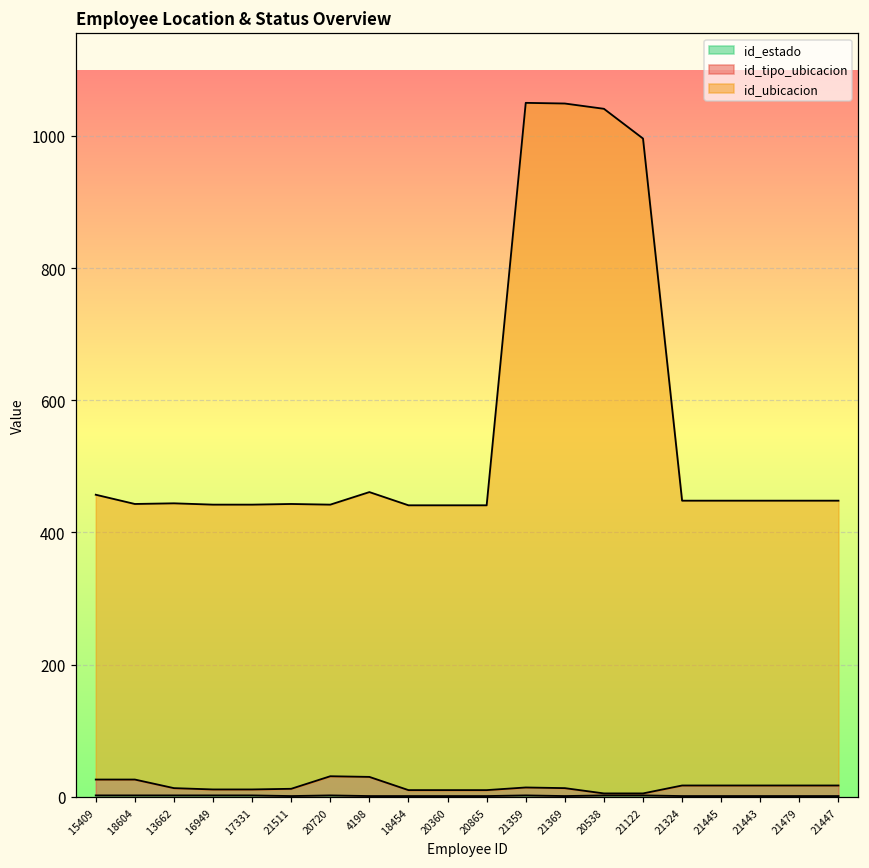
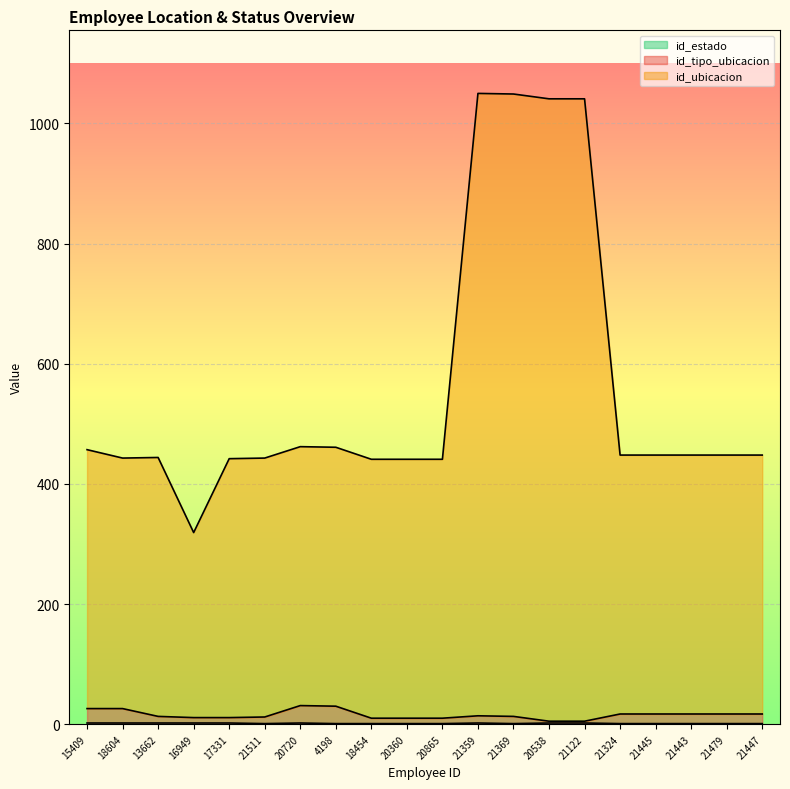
  {
    "id_estado": {
      "15409": 0,
      "18604": 0,
      "13662": 0,
      "16949": 0,
      "17331": 0,
      "21511": 0,
      "20720": 0,
      "4198": 0,
      "18454": 0,
      "20360": 0,
      "20865": 0,
      "21359": 0,
      "21369": 0,
      "21324": 0,
      "21445": 0,
      "21443": 0,
      "21479": 0,
      "21447": 0
    },
    "id_tipo_ubicacion": {
      "15409": 20,
      "18604": 20,
      "13662": 10,
      "16949": 10,
      "17331": 10,
      "21511": 10,
      "20720": 30,
      "4198": 30,
      "18454": 10,
      "20360": 10,
      "20865": 10,
      "21359": 10,
      "21369": 10,
      "21324": 20,
      "21445": 20,
      "21443": 20,
      "21479": 20,
      "21447": 20
    },
    "id_ubicacion": {
      "15409": 430,
      "18604": 420,
      "13662": 430,
-     "16949": 430,
+     "16949": 310,
      "17331": 430,
      "21511": 430,
-     "20720": 410,
+     "20720": 430,
      "4198": 430,
      "18454": 430,
      "20360": 430,
      "20865": 430,
      "21359": 1040,
      "21369": 1040,
      "20538": 1040,
-     "21122": 990,
+     "21122": 1040,
      "21324": 430,
      "21445": 430,
      "21443": 430,
      "21479": 430,
      "21447": 430
    }
  }
